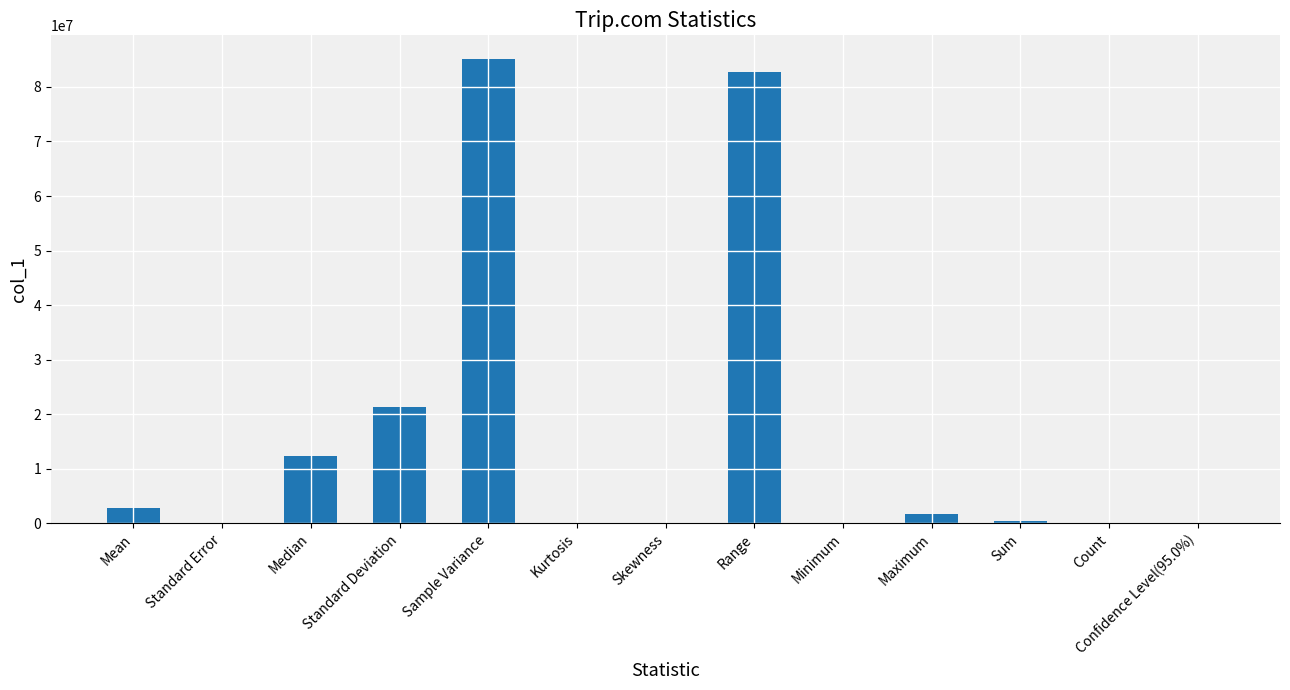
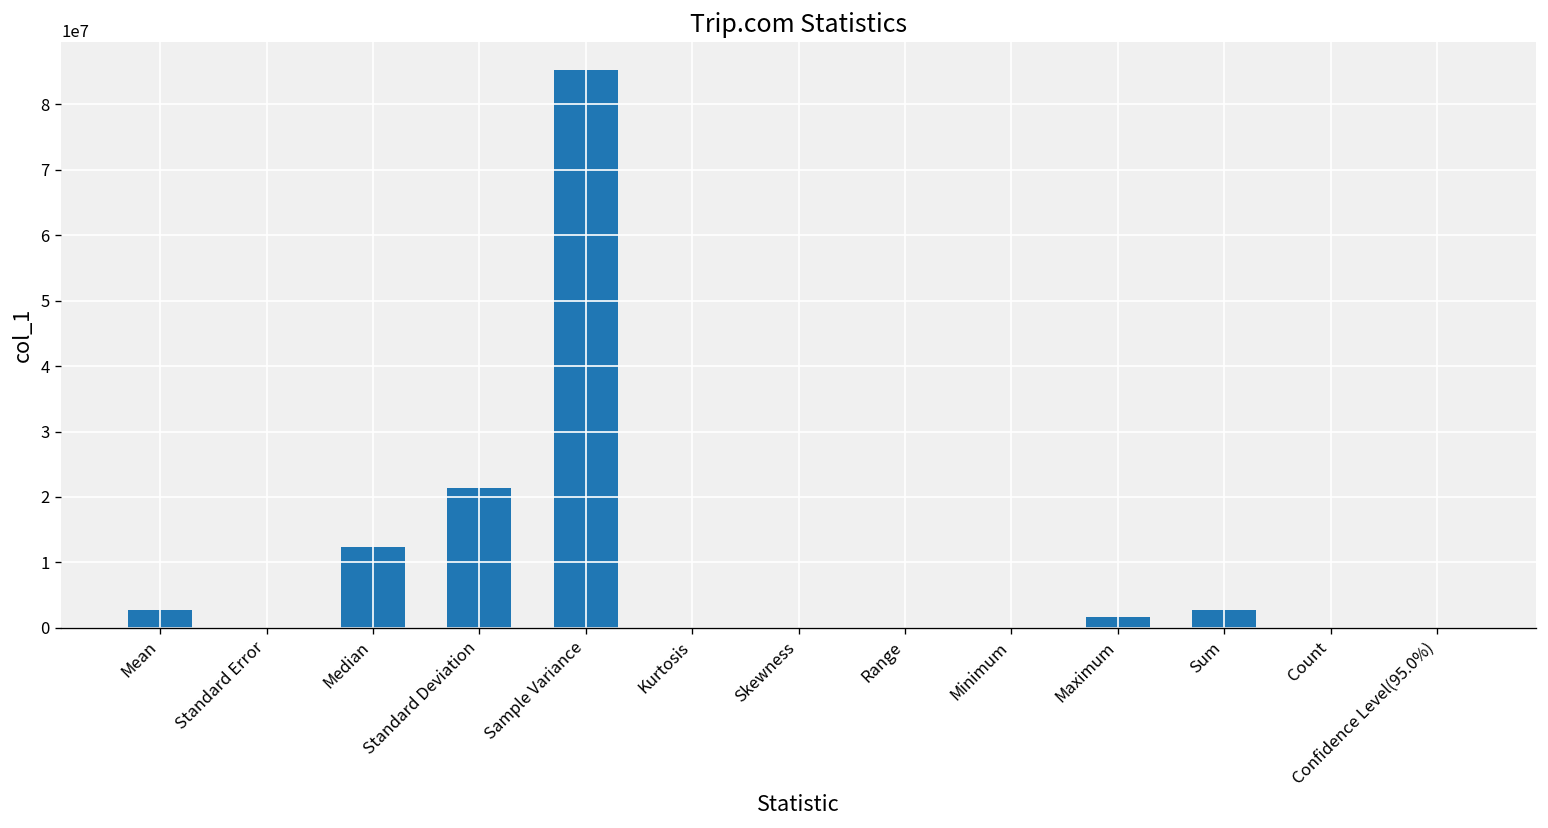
  {
    "Mean": 3000000,
    "Median": 12000000,
    "Standard Deviation": 21000000,
    "Sample Variance": 85000000,
-   "Range": 83000000,
+   "Range": 0,
    "Maximum": 2000000,
-   "Sum": 0
+   "Sum": 3000000
  }
